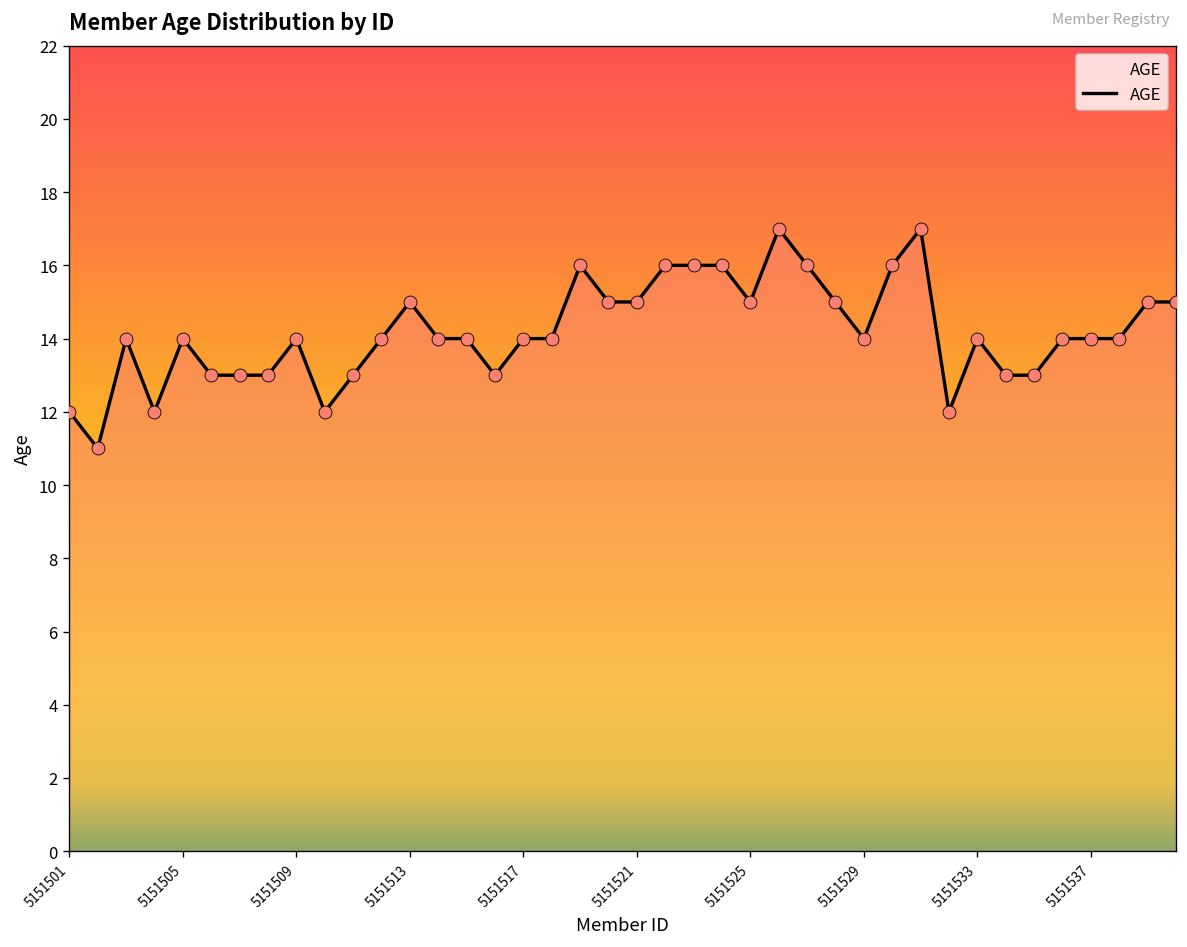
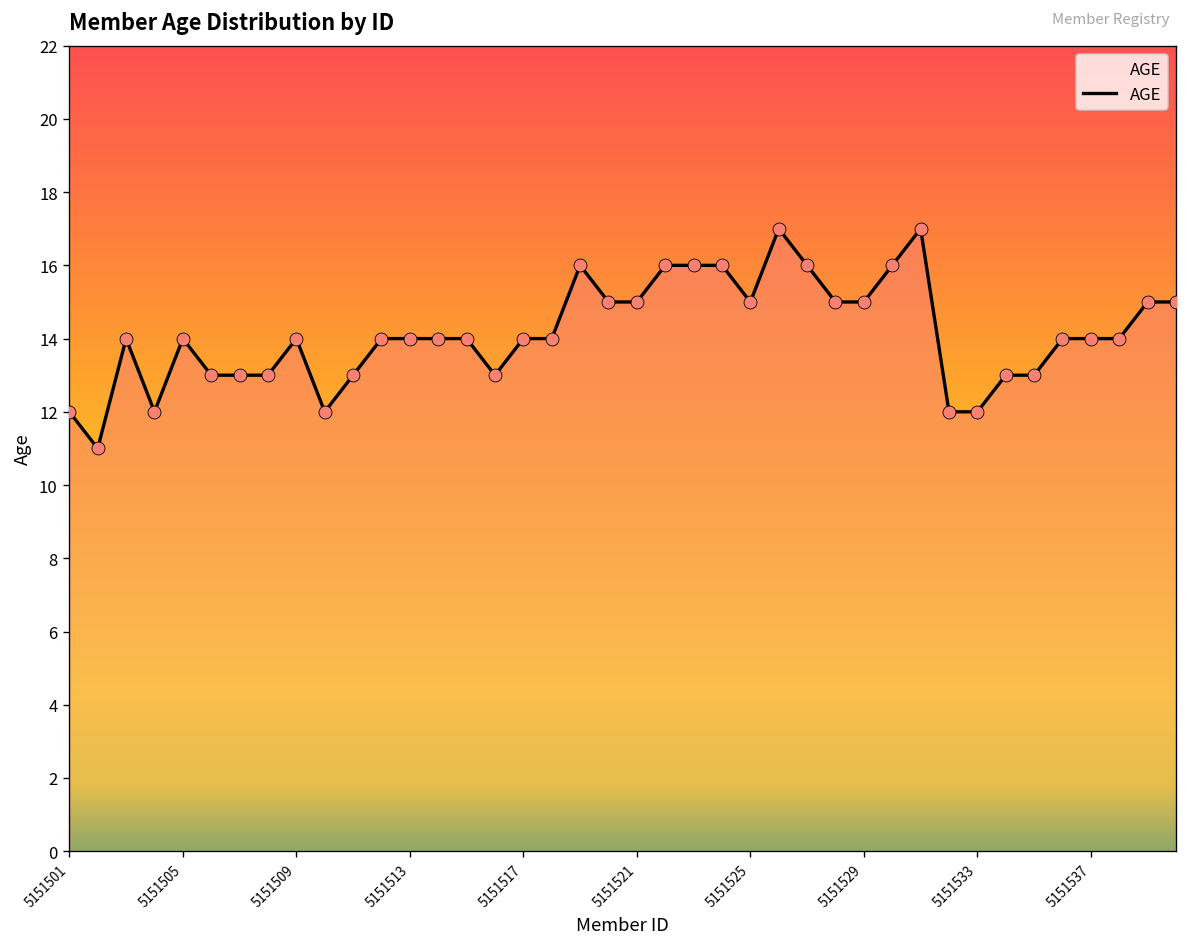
  {
    "5151501": 12,
    "5151505": 14,
    "5151509": 14,
-   "5151513": 15,
+   "5151513": 14,
    "5151517": 14,
    "5151521": 15,
    "5151525": 15,
-   "5151529": 14,
-   "5151533": 14,
+   "5151529": 15,
+   "5151533": 12,
    "5151537": 14
  }
